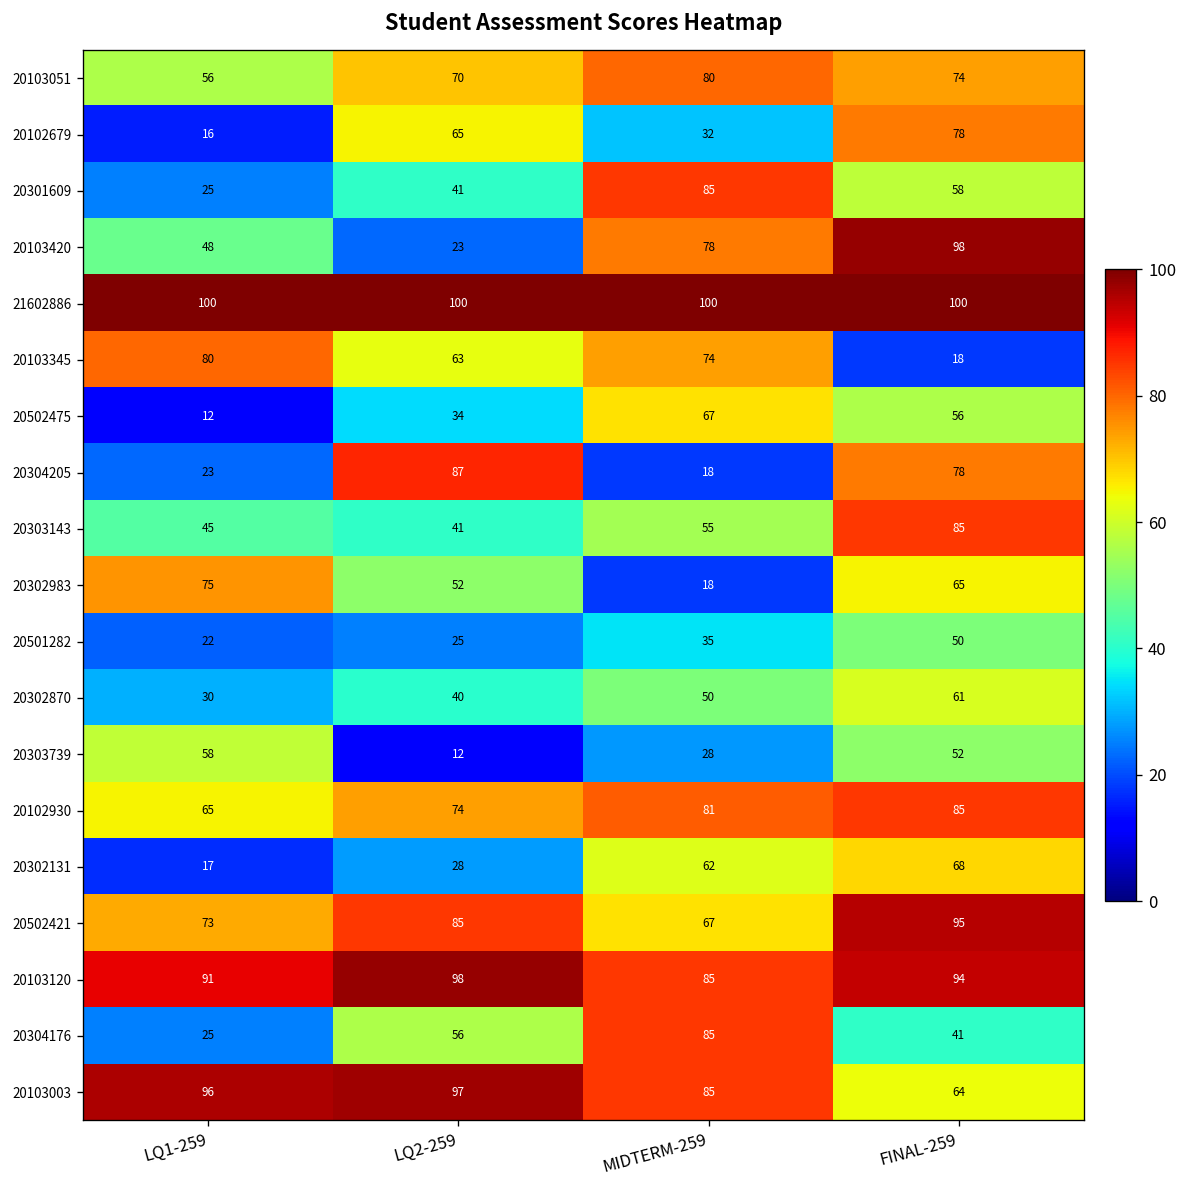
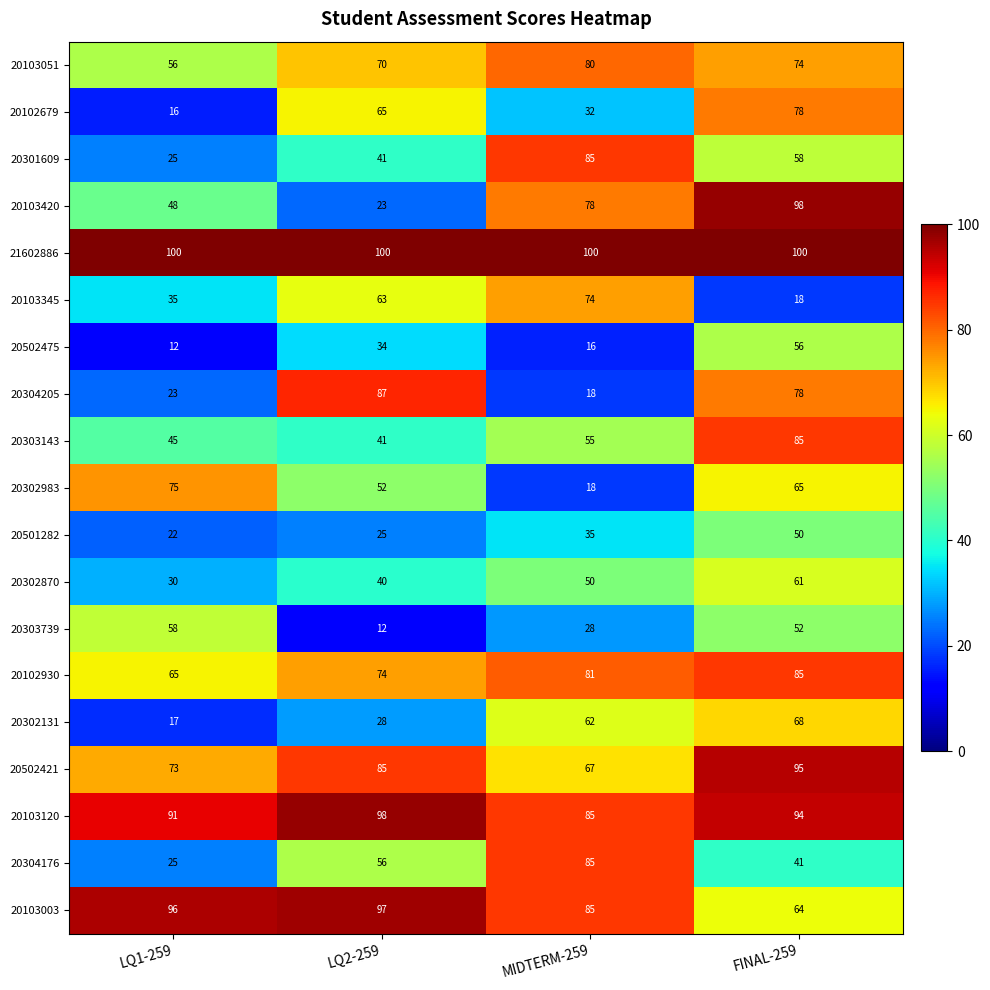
  {
    "20103051": {
      "LQ1-259": 56,
      "LQ2-259": 70,
      "MIDTERM-259": 80,
      "FINAL-259": 74
    },
    "20102679": {
      "LQ1-259": 16,
      "LQ2-259": 65,
      "MIDTERM-259": 32,
      "FINAL-259": 78
    },
    "20301609": {
      "LQ1-259": 25,
      "LQ2-259": 41,
      "MIDTERM-259": 85,
      "FINAL-259": 58
    },
    "20103420": {
      "LQ1-259": 48,
      "LQ2-259": 23,
      "MIDTERM-259": 78,
      "FINAL-259": 98
    },
    "21602886": {
      "LQ1-259": 100,
      "LQ2-259": 100,
      "MIDTERM-259": 100,
      "FINAL-259": 100
    },
    "20103345": {
-     "LQ1-259": 80,
+     "LQ1-259": 35,
      "LQ2-259": 63,
      "MIDTERM-259": 74,
      "FINAL-259": 18
    },
    "20502475": {
      "LQ1-259": 12,
      "LQ2-259": 34,
-     "MIDTERM-259": 67,
+     "MIDTERM-259": 16,
      "FINAL-259": 56
    },
    "20304205": {
      "LQ1-259": 23,
      "LQ2-259": 87,
      "MIDTERM-259": 18,
      "FINAL-259": 78
    },
    "20303143": {
      "LQ1-259": 45,
      "LQ2-259": 41,
      "MIDTERM-259": 55,
      "FINAL-259": 85
    },
    "20302983": {
      "LQ1-259": 75,
      "LQ2-259": 52,
      "MIDTERM-259": 18,
      "FINAL-259": 65
    },
    "20501282": {
      "LQ1-259": 22,
      "LQ2-259": 25,
      "MIDTERM-259": 35,
      "FINAL-259": 50
    },
    "20302870": {
      "LQ1-259": 30,
      "LQ2-259": 40,
      "MIDTERM-259": 50,
      "FINAL-259": 61
    },
    "20303739": {
      "LQ1-259": 58,
      "LQ2-259": 12,
      "MIDTERM-259": 28,
      "FINAL-259": 52
    },
    "20102930": {
      "LQ1-259": 65,
      "LQ2-259": 74,
      "MIDTERM-259": 81,
      "FINAL-259": 85
    },
    "20302131": {
      "LQ1-259": 17,
      "LQ2-259": 28,
      "MIDTERM-259": 62,
      "FINAL-259": 68
    },
    "20502421": {
      "LQ1-259": 73,
      "LQ2-259": 85,
      "MIDTERM-259": 67,
      "FINAL-259": 95
    },
    "20103120": {
      "LQ1-259": 91,
      "LQ2-259": 98,
      "MIDTERM-259": 85,
      "FINAL-259": 94
    },
    "20304176": {
      "LQ1-259": 25,
      "LQ2-259": 56,
      "MIDTERM-259": 85,
      "FINAL-259": 41
    },
    "20103003": {
      "LQ1-259": 96,
      "LQ2-259": 97,
      "MIDTERM-259": 85,
      "FINAL-259": 64
    }
  }
